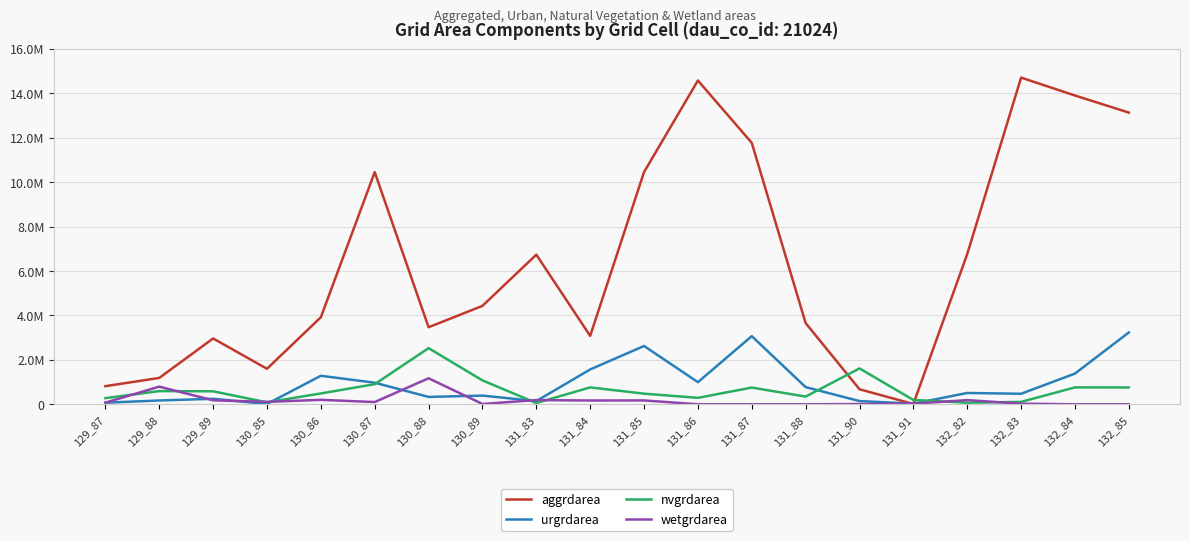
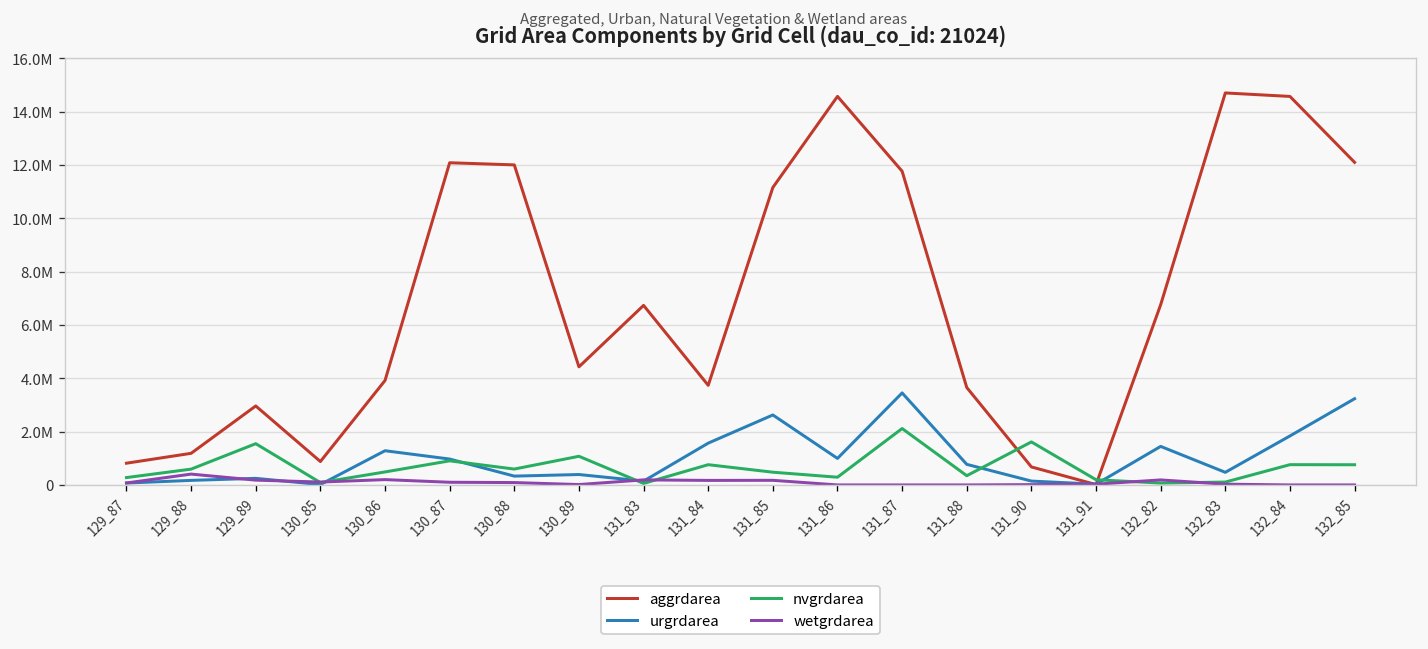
  {
    "aggrdarea": {
      "129_87": 800000,
      "129_88": 1200000,
      "129_89": 3000000,
-     "130_85": 1600000,
+     "130_85": 900000,
      "130_86": 3900000,
-     "130_87": 10400000,
-     "130_88": 3500000,
+     "130_87": 12100000,
+     "130_88": 12000000,
      "130_89": 4400000,
      "131_83": 6700000,
-     "131_84": 3100000,
-     "131_85": 10500000,
+     "131_84": 3700000,
+     "131_85": 11200000,
      "131_86": 14600000,
      "131_87": 11800000,
      "131_88": 3700000,
      "131_90": 700000,
      "132_82": 6800000,
      "132_83": 14700000,
-     "132_84": 13900000,
-     "132_85": 13100000
+     "132_84": 14600000,
+     "132_85": 12100000
    },
    "urgrdarea": {
      "129_88": 200000,
      "130_86": 1300000,
      "130_88": 300000,
      "130_89": 400000,
      "131_84": 1600000,
      "131_85": 2600000,
      "131_86": 1000000,
-     "131_87": 3100000,
+     "131_87": 3500000,
      "131_88": 800000,
      "131_90": 100000,
-     "132_82": 500000,
+     "132_82": 1400000,
      "132_83": 500000,
-     "132_84": 1400000,
+     "132_84": 1800000,
      "132_85": 3200000
    },
    "nvgrdarea": {
      "129_87": 300000,
      "129_88": 600000,
-     "129_89": 600000,
+     "129_89": 1500000,
      "130_86": 500000,
-     "130_88": 2500000,
+     "130_88": 600000,
      "130_89": 1100000,
      "131_84": 800000,
      "131_85": 500000,
      "131_86": 300000,
-     "131_87": 800000,
+     "131_87": 2100000,
      "131_88": 300000,
      "131_90": 1600000,
      "131_91": 200000,
      "132_82": 100000,
      "132_84": 800000,
      "132_85": 800000
    },
    "wetgrdarea": {
-     "129_88": 800000,
+     "129_88": 400000,
      "130_86": 200000,
      "130_87": 100000,
-     "130_88": 1200000,
+     "130_88": 100000,
      "130_89": 0,
      "131_84": 200000,
      "131_85": 200000,
      "131_86": 0,
      "131_87": 0,
      "131_88": 0,
      "131_90": 0,
      "132_82": 200000,
      "132_84": 0,
      "132_85": 0
    }
  }
